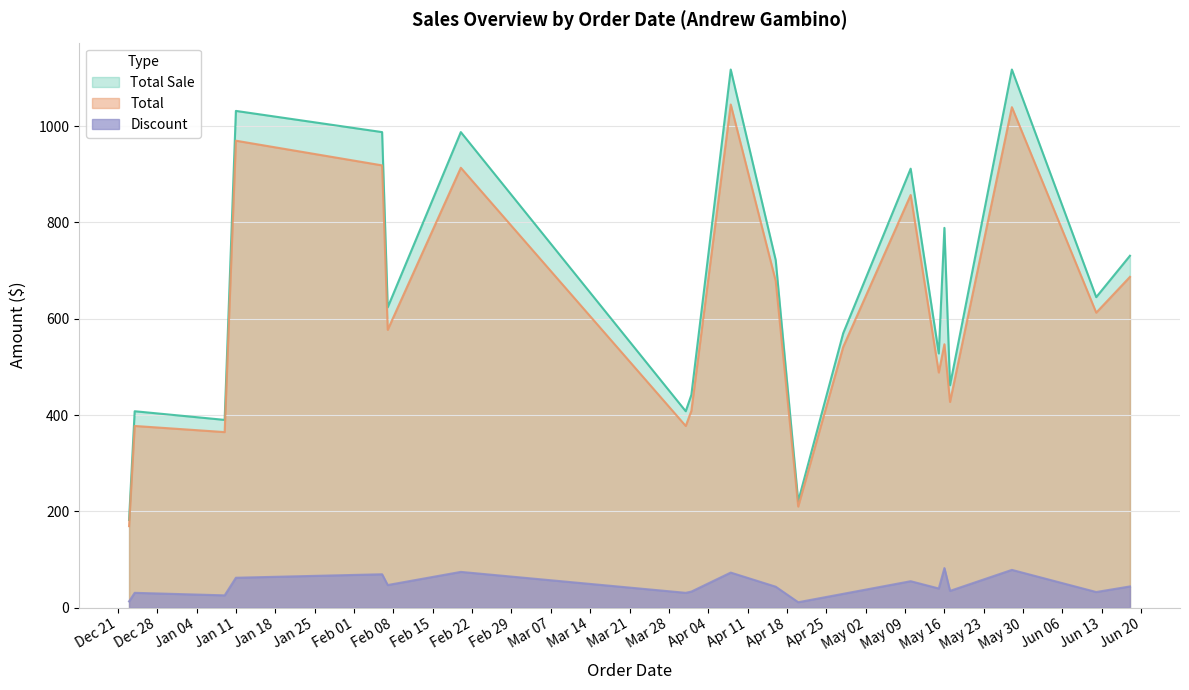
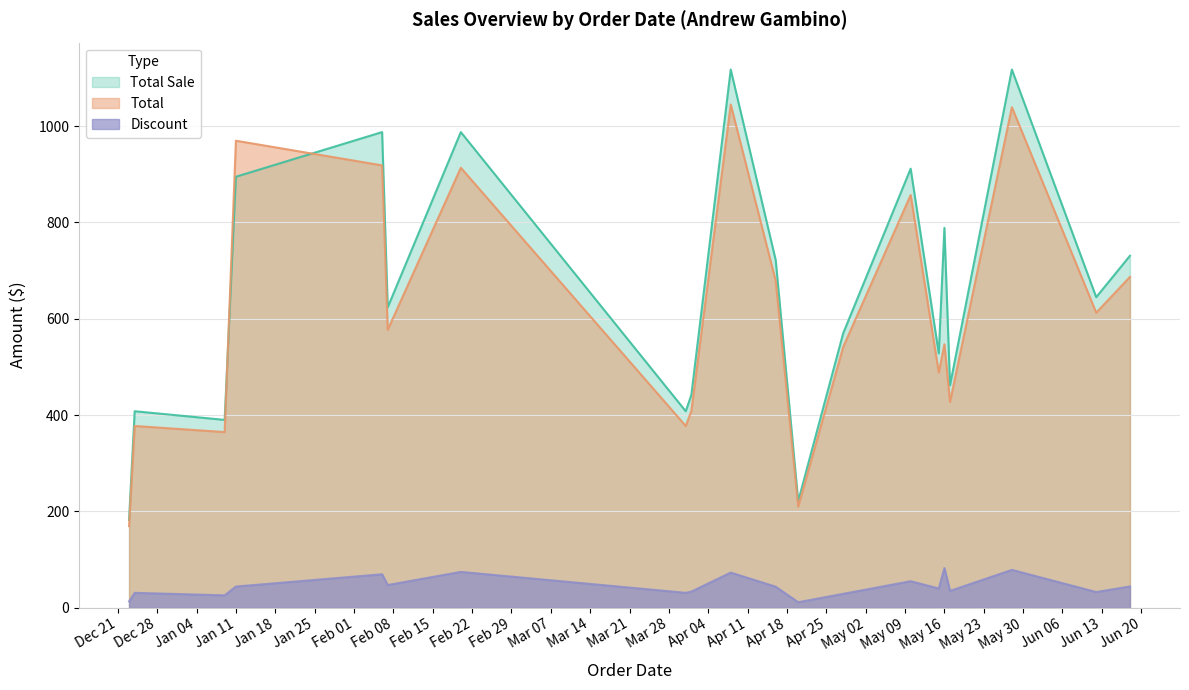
  {
    "Total Sale": {
-     "Jan 11": 1030,
+     "Jan 11": 890,
      "May 16": 790
    },
    "Total": {
      "Jan 11": 970,
      "May 16": 550
    },
    "Discount": {
-     "Jan 11": 60,
+     "Jan 11": 40,
      "May 16": 80
    }
  }
